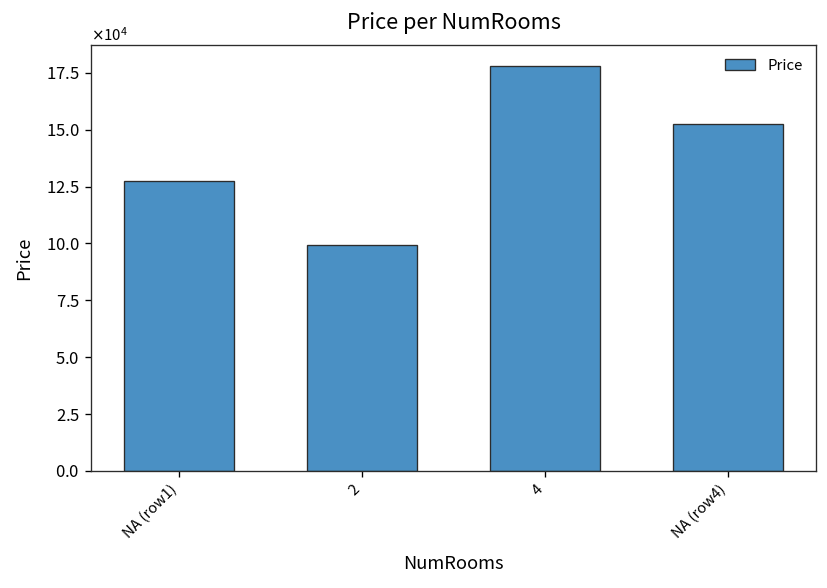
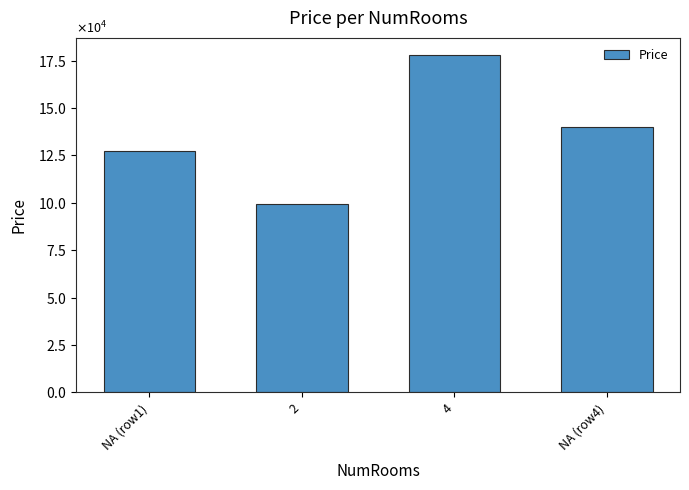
  {
    "NA (row1)": 128000,
    "2": 99000,
    "4": 178000,
-   "NA (row4)": 152000
+   "NA (row4)": 140000
  }
